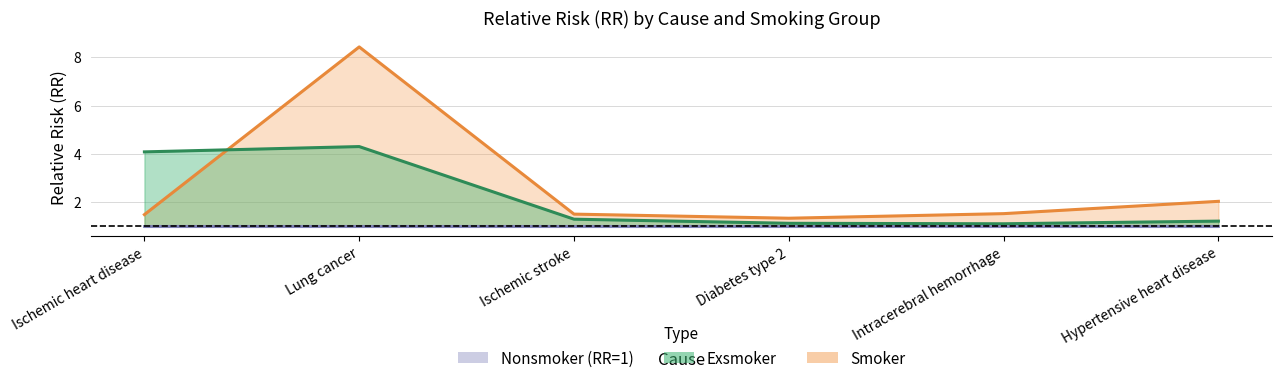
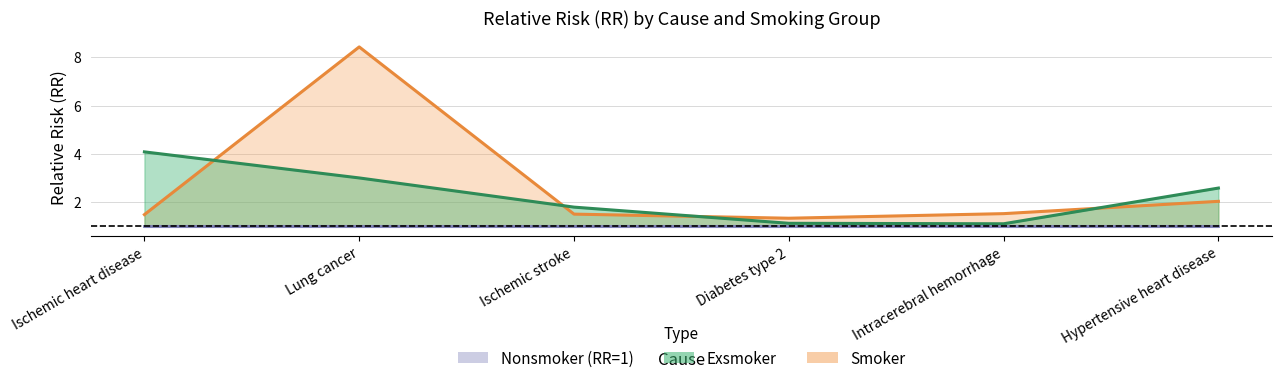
  {
    "Smoker": {
      "Ischemic heart disease": 1.5,
      "Lung cancer": 8.4,
      "Ischemic stroke": 1.5,
      "Diabetes type 2": 1.3,
      "Intracerebral hemorrhage": 1.5,
      "Hypertensive heart disease": 2.0
    },
    "Exsmoker": {
      "Ischemic heart disease": 4.1,
-     "Lung cancer": 4.3,
-     "Ischemic stroke": 1.3,
-     "Hypertensive heart disease": 1.2
+     "Lung cancer": 3.0,
+     "Ischemic stroke": 1.8,
+     "Hypertensive heart disease": 2.6
    }
  }
